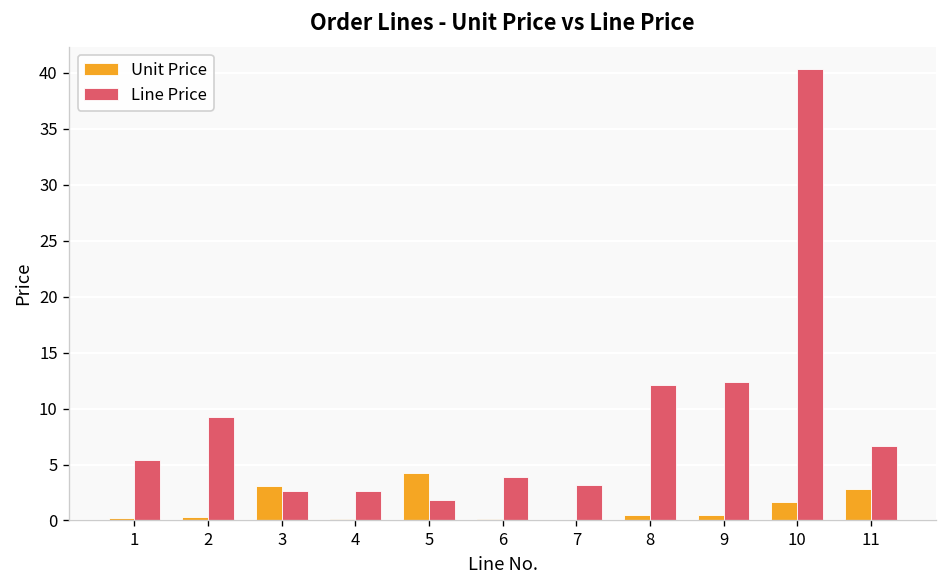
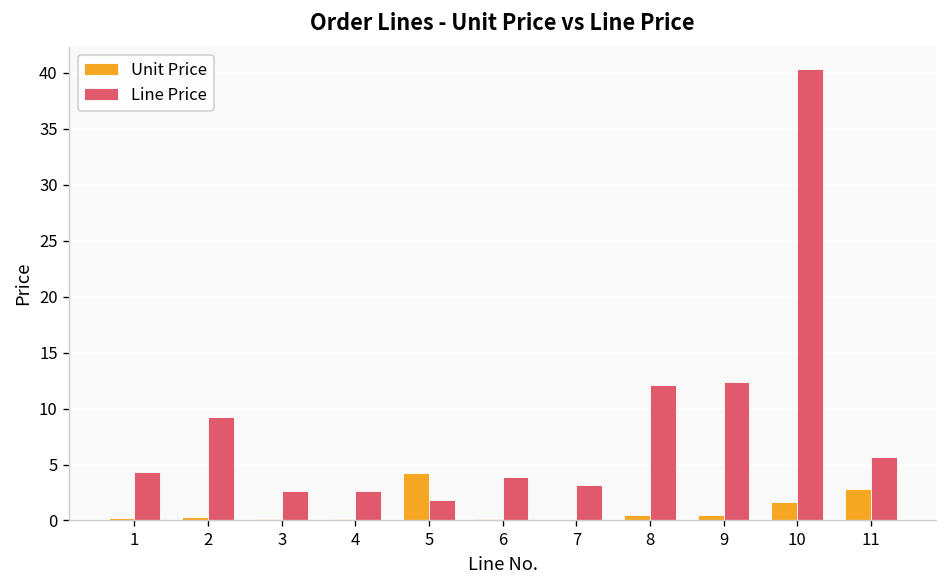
  {
    "Unit Price": {
      "2": 0,
-     "3": 3,
+     "3": 0,
      "5": 4,
      "8": 1,
      "9": 0,
      "10": 2,
      "11": 3
    },
    "Line Price": {
-     "1": 5,
+     "1": 4,
      "2": 9,
      "3": 3,
      "4": 3,
      "5": 2,
      "6": 4,
      "7": 3,
      "8": 12,
      "9": 12,
      "10": 40,
-     "11": 7
+     "11": 6
    }
  }
